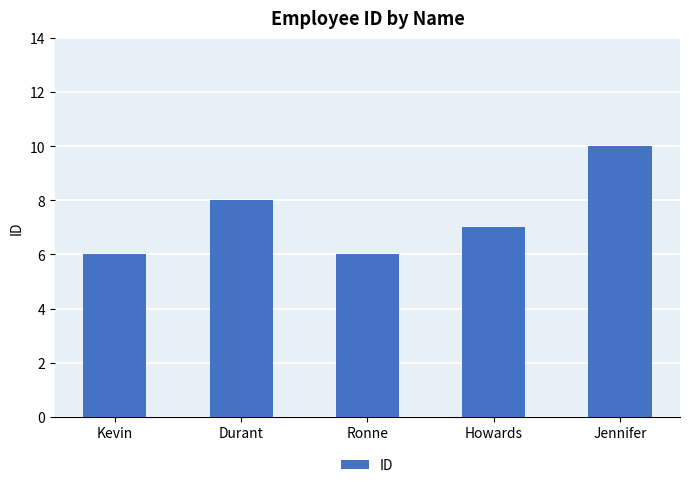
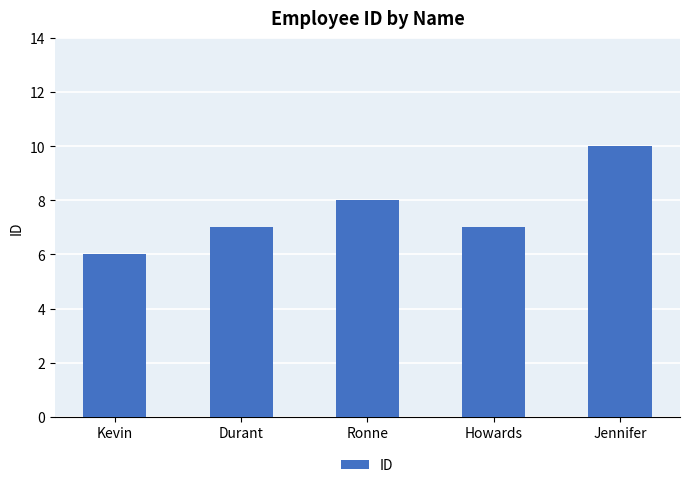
  {
    "Kevin": 6,
-   "Durant": 8,
-   "Ronne": 6,
+   "Durant": 7,
+   "Ronne": 8,
    "Howards": 7,
    "Jennifer": 10
  }
